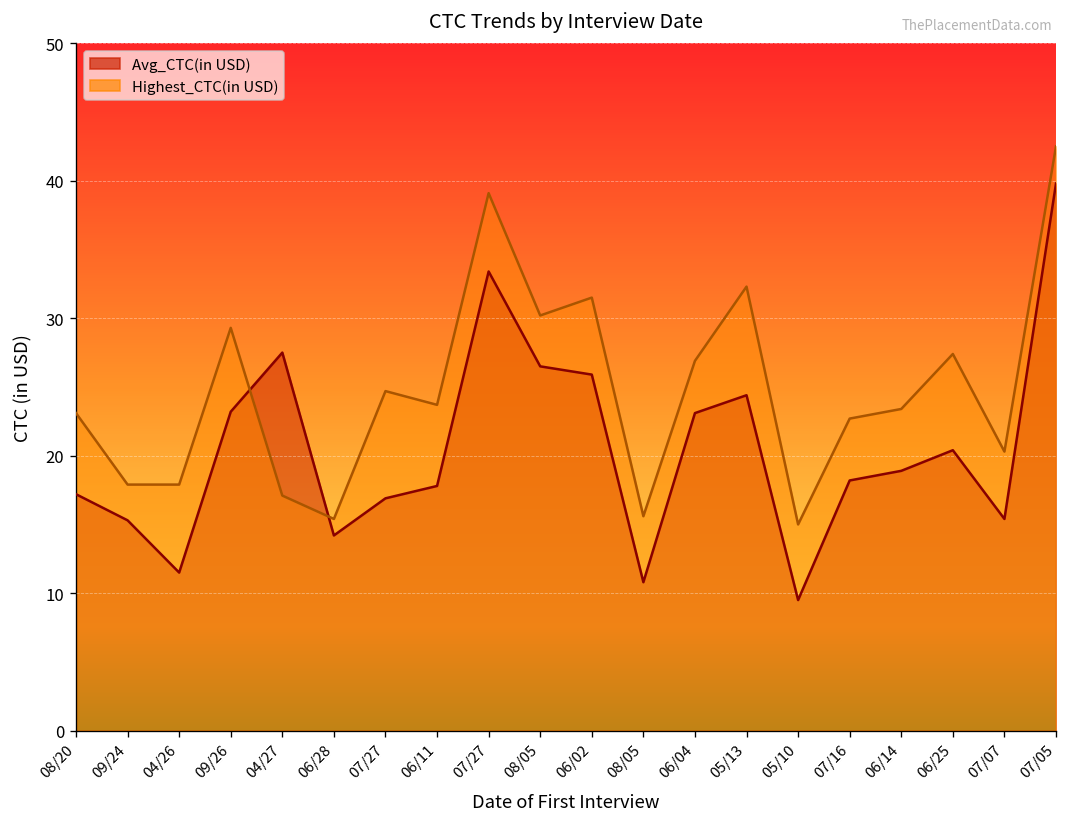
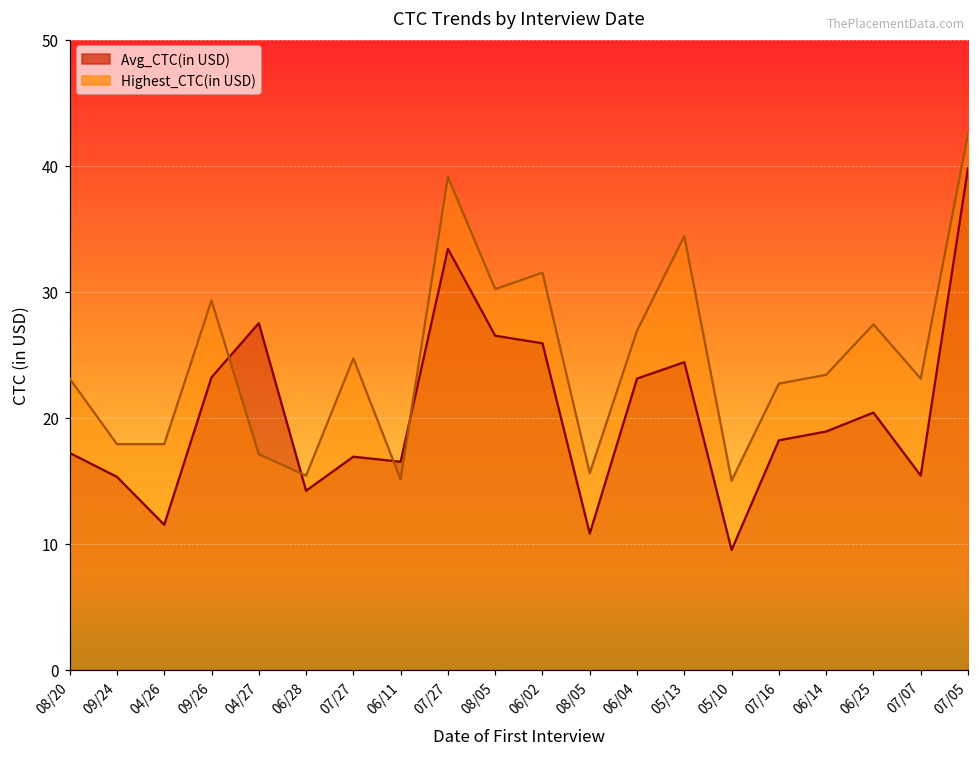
  {
    "Avg_CTC(in USD)": {
      "08/20": 17.2,
      "09/24": 15.3,
      "04/26": 11.5,
      "09/26": 23.2,
      "04/27": 27.5,
      "06/28": 14.2,
-     "06/11": 17.8,
+     "06/11": 16.5,
      "06/02": 25.9,
      "06/04": 23.1,
      "05/13": 24.4,
      "05/10": 9.5,
      "07/16": 18.2,
      "06/14": 18.9,
      "06/25": 20.4,
      "07/07": 15.4,
      "07/05": 39.8
    },
    "Highest_CTC(in USD)": {
      "08/20": 23.1,
      "09/24": 17.9,
      "04/26": 17.9,
      "09/26": 29.3,
      "04/27": 17.1,
      "06/28": 15.4,
-     "06/11": 23.7,
+     "06/11": 15.1,
      "06/02": 31.5,
      "06/04": 26.9,
-     "05/13": 32.3,
+     "05/13": 34.4,
      "05/10": 15.0,
      "07/16": 22.7,
      "06/14": 23.4,
      "06/25": 27.4,
-     "07/07": 20.3,
+     "07/07": 23.1,
      "07/05": 42.5
    }
  }
